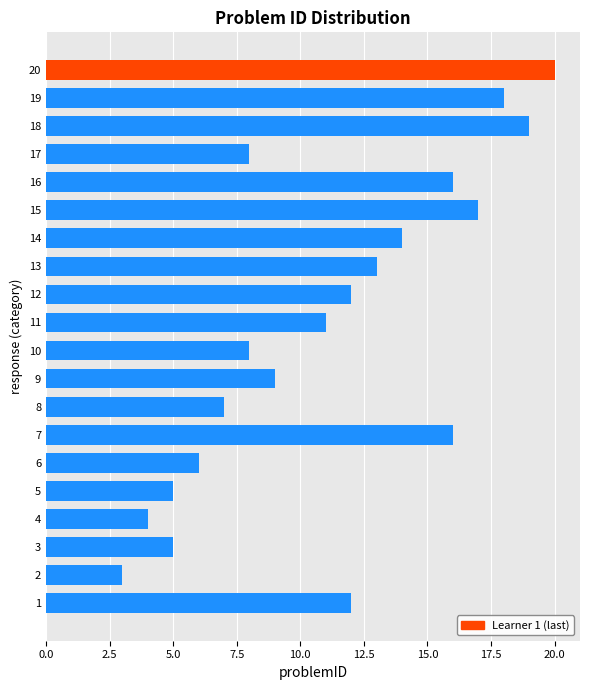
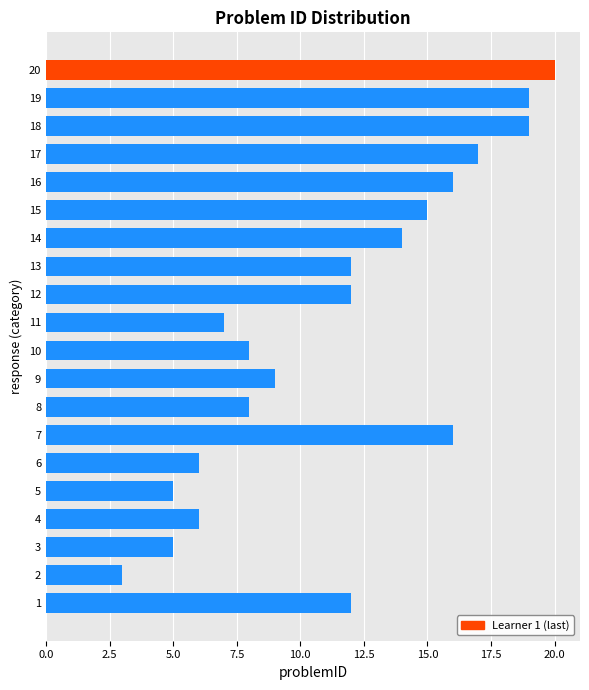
  {
    "20": 20,
-   "19": 18,
+   "19": 19,
    "18": 19,
-   "17": 8,
+   "17": 17,
    "16": 16,
-   "15": 17,
+   "15": 15,
    "14": 14,
-   "13": 13,
+   "13": 12,
    "12": 12,
-   "11": 11,
+   "11": 7,
    "10": 8,
    "9": 9,
-   "8": 7,
+   "8": 8,
    "7": 16,
    "6": 6,
    "5": 5,
-   "4": 4,
+   "4": 6,
    "3": 5,
    "2": 3,
    "1": 12
  }
